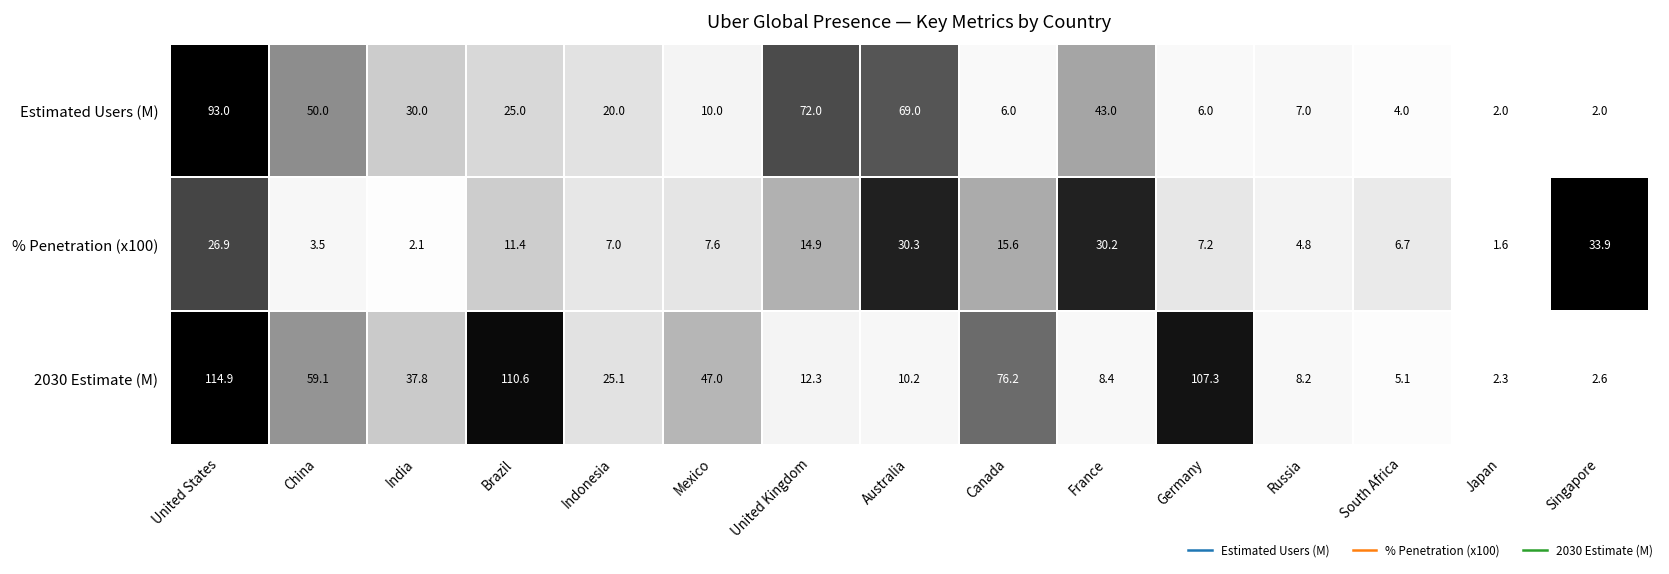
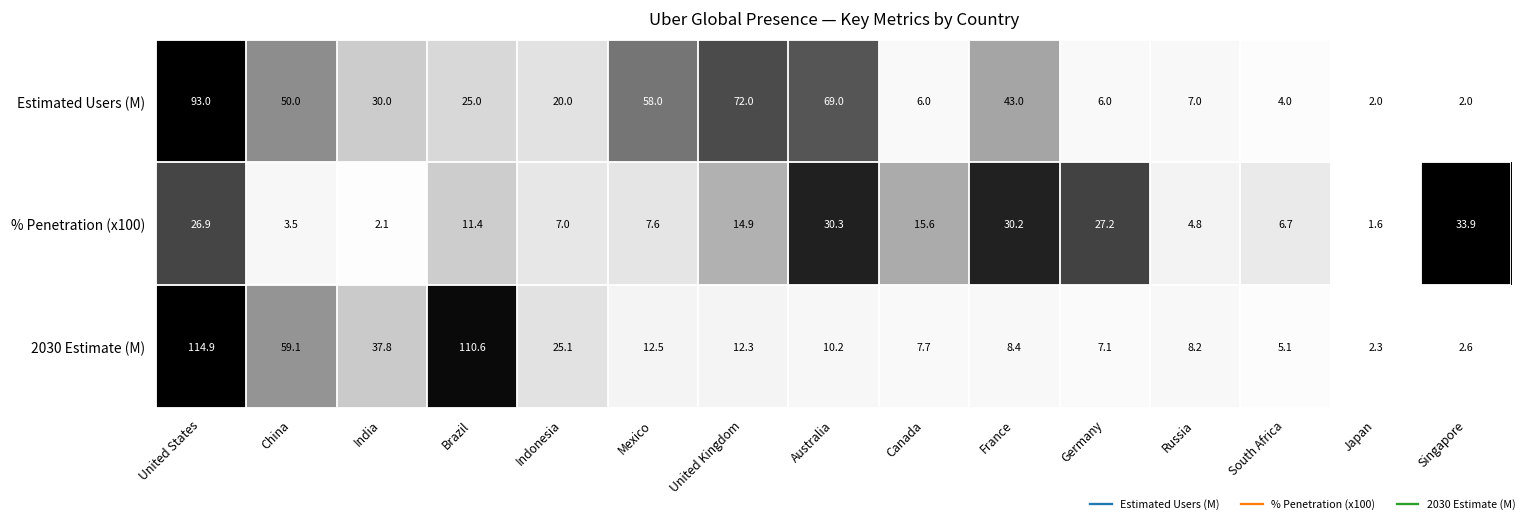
  {
    "Estimated Users (M)": {
      "United States": 93.0,
      "China": 50.0,
      "India": 30.0,
      "Brazil": 25.0,
      "Indonesia": 20.0,
-     "Mexico": 10.0,
+     "Mexico": 58.0,
      "United Kingdom": 72.0,
      "Australia": 69.0,
      "Canada": 6.0,
      "France": 43.0,
      "Germany": 6.0,
      "Russia": 7.0,
      "South Africa": 4.0,
      "Japan": 2.0,
      "Singapore": 2.0
    },
    "% Penetration (x100)": {
      "United States": 26.9,
      "China": 3.5,
      "India": 2.1,
      "Brazil": 11.4,
      "Indonesia": 7.0,
      "Mexico": 7.6,
      "United Kingdom": 14.9,
      "Australia": 30.3,
      "Canada": 15.6,
      "France": 30.2,
-     "Germany": 7.2,
+     "Germany": 27.2,
      "Russia": 4.8,
      "South Africa": 6.7,
      "Japan": 1.6,
      "Singapore": 33.9
    },
    "2030 Estimate (M)": {
      "United States": 114.9,
      "China": 59.1,
      "India": 37.8,
      "Brazil": 110.6,
      "Indonesia": 25.1,
-     "Mexico": 47.0,
+     "Mexico": 12.5,
      "United Kingdom": 12.3,
      "Australia": 10.2,
-     "Canada": 76.2,
+     "Canada": 7.7,
      "France": 8.4,
-     "Germany": 107.3,
+     "Germany": 7.1,
      "Russia": 8.2,
      "South Africa": 5.1,
      "Japan": 2.3,
      "Singapore": 2.6
    }
  }
